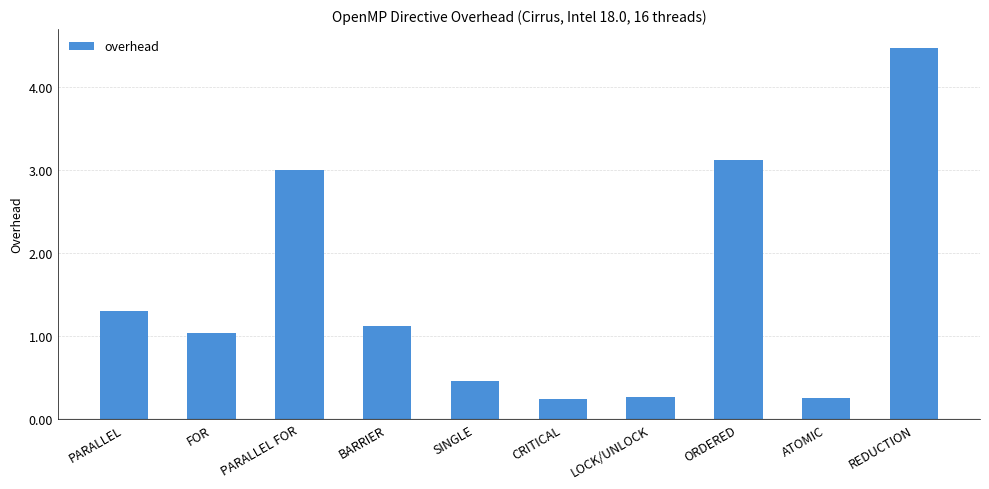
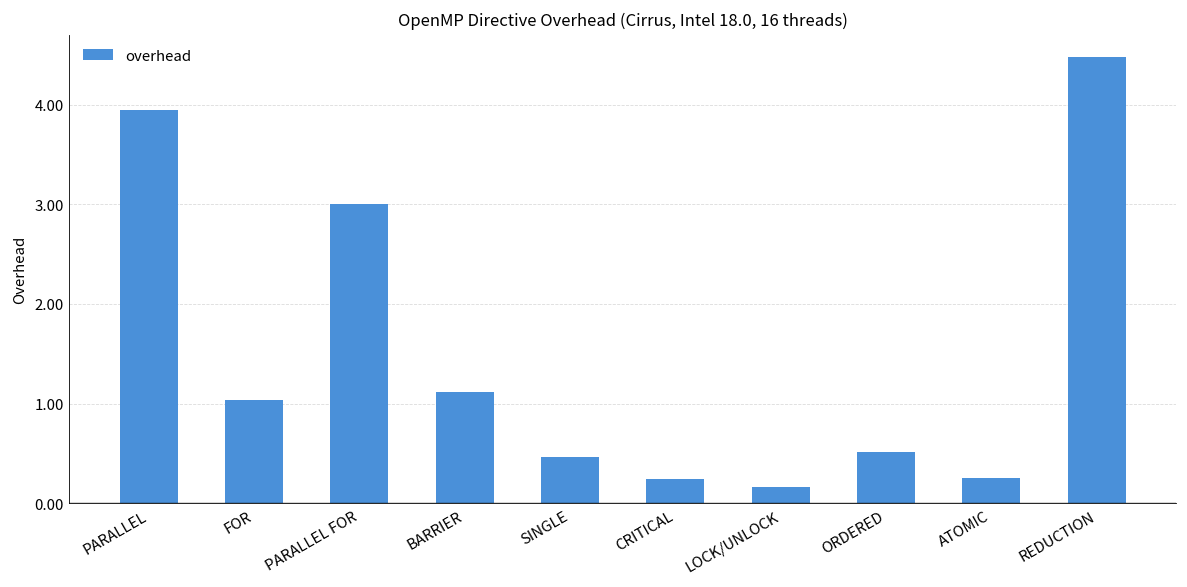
  {
-   "PARALLEL": 1.3,
+   "PARALLEL": 3.9,
    "FOR": 1.0,
    "PARALLEL FOR": 3.0,
    "BARRIER": 1.1,
    "SINGLE": 0.5,
    "CRITICAL": 0.2,
-   "LOCK/UNLOCK": 0.3,
-   "ORDERED": 3.1,
+   "LOCK/UNLOCK": 0.2,
+   "ORDERED": 0.5,
    "ATOMIC": 0.3,
    "REDUCTION": 4.5
  }
